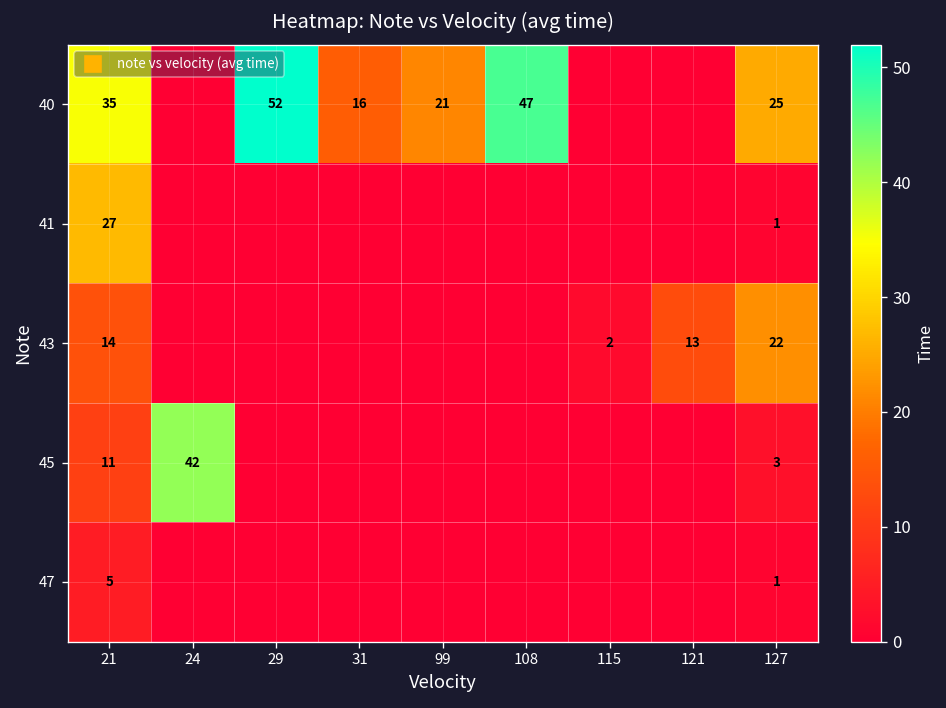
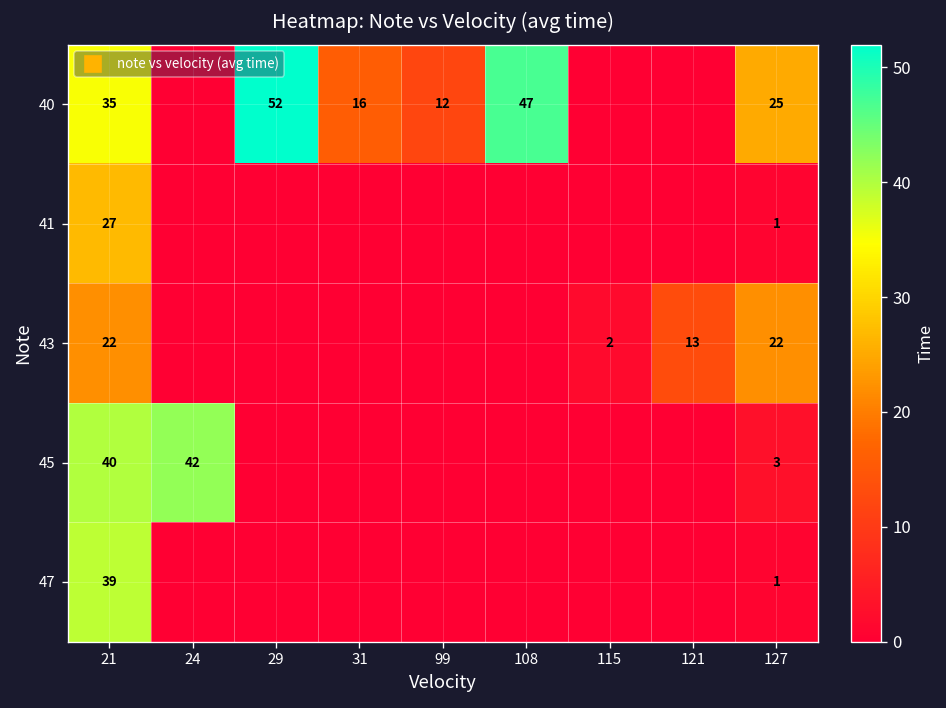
  {
    "40": {
      "21": 35,
      "29": 52,
      "31": 16,
-     "99": 21,
+     "99": 12,
      "108": 47,
      "127": 25
    },
    "41": {
      "21": 27,
      "127": 1
    },
    "43": {
-     "21": 14,
+     "21": 22,
      "115": 2,
      "121": 13,
      "127": 22
    },
    "45": {
-     "21": 11,
+     "21": 40,
      "24": 42,
      "127": 3
    },
    "47": {
-     "21": 5,
+     "21": 39,
      "127": 1
    }
  }
